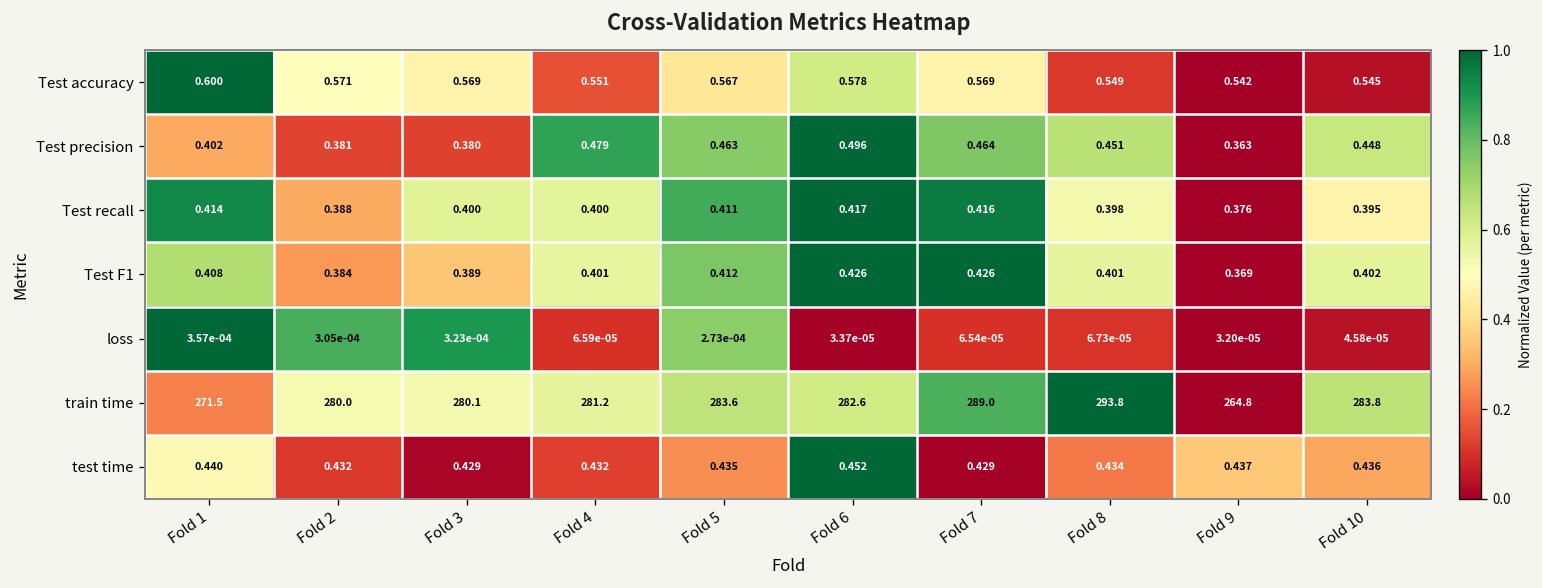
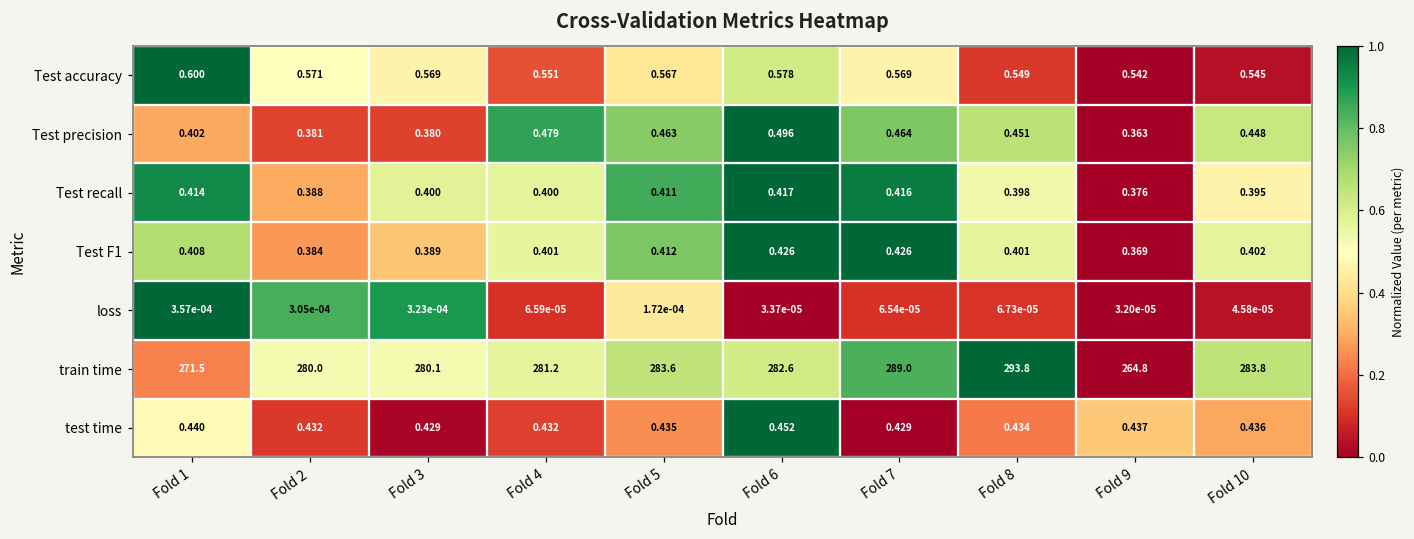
  {
    "Test accuracy": {
      "Fold 1": "0.600",
      "Fold 2": "0.571",
      "Fold 3": "0.569",
      "Fold 4": "0.551",
      "Fold 5": "0.567",
      "Fold 6": "0.578",
      "Fold 7": "0.569",
      "Fold 8": "0.549",
      "Fold 9": "0.542",
      "Fold 10": "0.545"
    },
    "Test precision": {
      "Fold 1": "0.402",
      "Fold 2": "0.381",
      "Fold 3": "0.380",
      "Fold 4": "0.479",
      "Fold 5": "0.463",
      "Fold 6": "0.496",
      "Fold 7": "0.464",
      "Fold 8": "0.451",
      "Fold 9": "0.363",
      "Fold 10": "0.448"
    },
    "Test recall": {
      "Fold 1": "0.414",
      "Fold 2": "0.388",
      "Fold 3": "0.400",
      "Fold 4": "0.400",
      "Fold 5": "0.411",
      "Fold 6": "0.417",
      "Fold 7": "0.416",
      "Fold 8": "0.398",
      "Fold 9": "0.376",
      "Fold 10": "0.395"
    },
    "Test F1": {
      "Fold 1": "0.408",
      "Fold 2": "0.384",
      "Fold 3": "0.389",
      "Fold 4": "0.401",
      "Fold 5": "0.412",
      "Fold 6": "0.426",
      "Fold 7": "0.426",
      "Fold 8": "0.401",
      "Fold 9": "0.369",
      "Fold 10": "0.402"
    },
    "loss": {
      "Fold 1": "3.57e-04",
      "Fold 2": "3.05e-04",
      "Fold 3": "3.23e-04",
      "Fold 4": "6.59e-05",
-     "Fold 5": "2.73e-04",
+     "Fold 5": "1.72e-04",
      "Fold 6": "3.37e-05",
      "Fold 7": "6.54e-05",
      "Fold 8": "6.73e-05",
      "Fold 9": "3.20e-05",
      "Fold 10": "4.58e-05"
    },
    "train time": {
      "Fold 1": "271.5",
      "Fold 2": "280.0",
      "Fold 3": "280.1",
      "Fold 4": "281.2",
      "Fold 5": "283.6",
      "Fold 6": "282.6",
      "Fold 7": "289.0",
      "Fold 8": "293.8",
      "Fold 9": "264.8",
      "Fold 10": "283.8"
    },
    "test time": {
      "Fold 1": "0.440",
      "Fold 2": "0.432",
      "Fold 3": "0.429",
      "Fold 4": "0.432",
      "Fold 5": "0.435",
      "Fold 6": "0.452",
      "Fold 7": "0.429",
      "Fold 8": "0.434",
      "Fold 9": "0.437",
      "Fold 10": "0.436"
    }
  }
